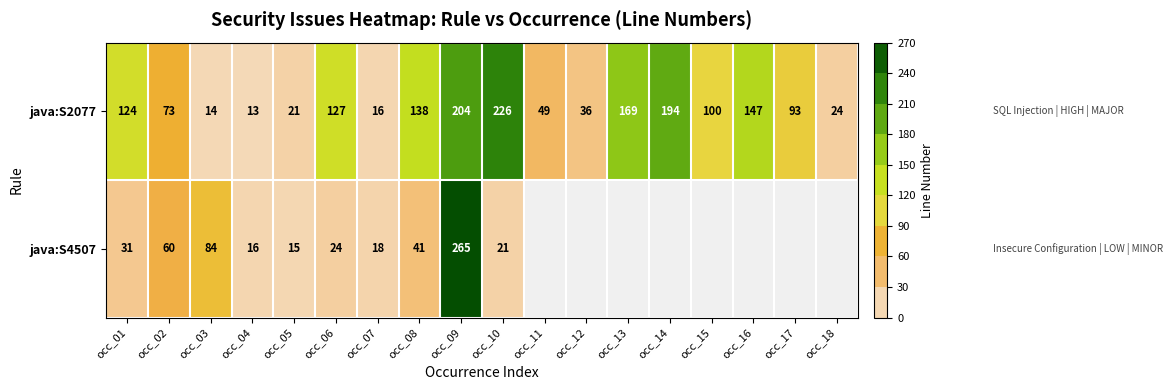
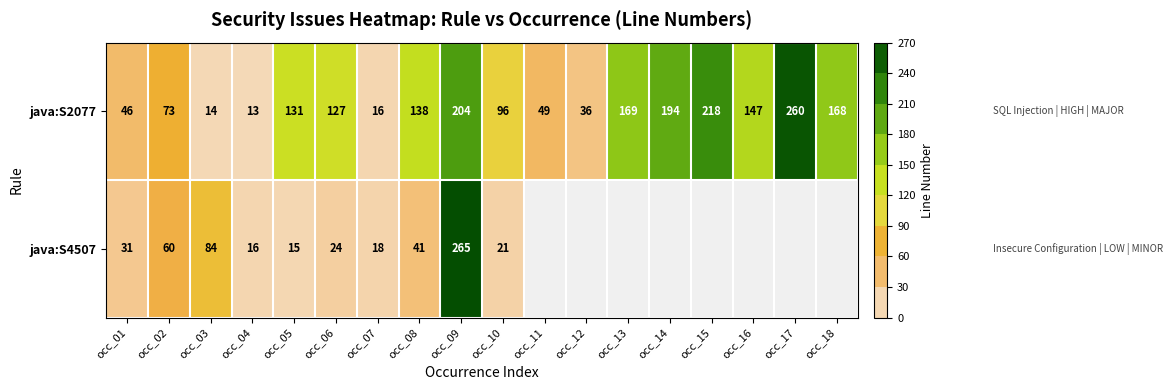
  {
    "java:S2077": {
-     "occ_01": 124,
+     "occ_01": 46,
      "occ_02": 73,
      "occ_03": 14,
      "occ_04": 13,
-     "occ_05": 21,
+     "occ_05": 131,
      "occ_06": 127,
      "occ_07": 16,
      "occ_08": 138,
      "occ_09": 204,
-     "occ_10": 226,
+     "occ_10": 96,
      "occ_11": 49,
      "occ_12": 36,
      "occ_13": 169,
      "occ_14": 194,
-     "occ_15": 100,
+     "occ_15": 218,
      "occ_16": 147,
-     "occ_17": 93,
-     "occ_18": 24
+     "occ_17": 260,
+     "occ_18": 168
    },
    "java:S4507": {
      "occ_01": 31,
      "occ_02": 60,
      "occ_03": 84,
      "occ_04": 16,
      "occ_05": 15,
      "occ_06": 24,
      "occ_07": 18,
      "occ_08": 41,
      "occ_09": 265,
      "occ_10": 21
    }
  }
